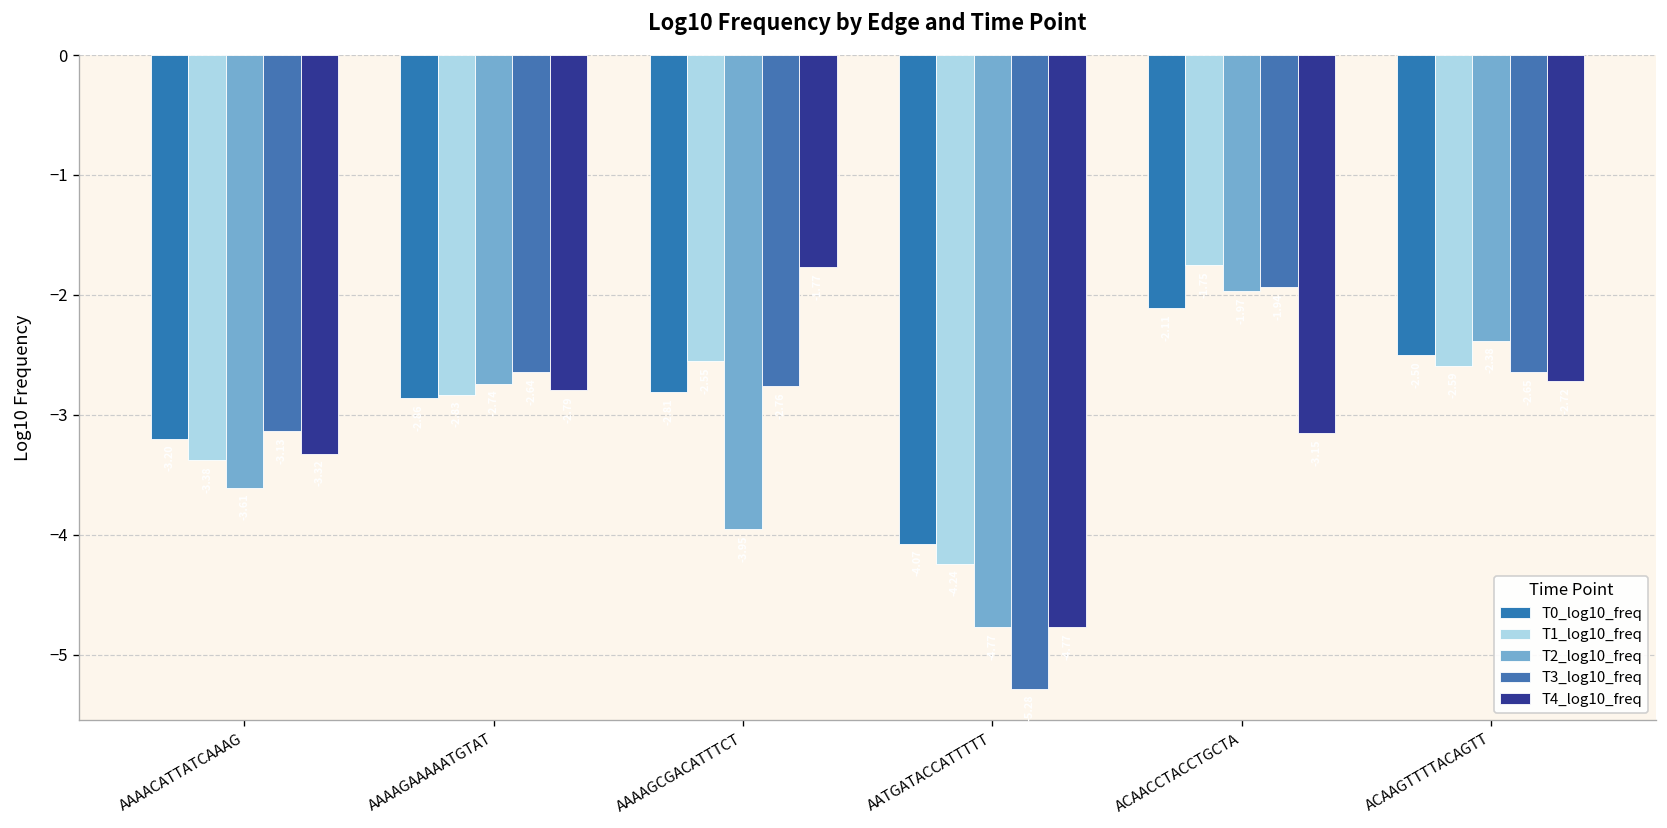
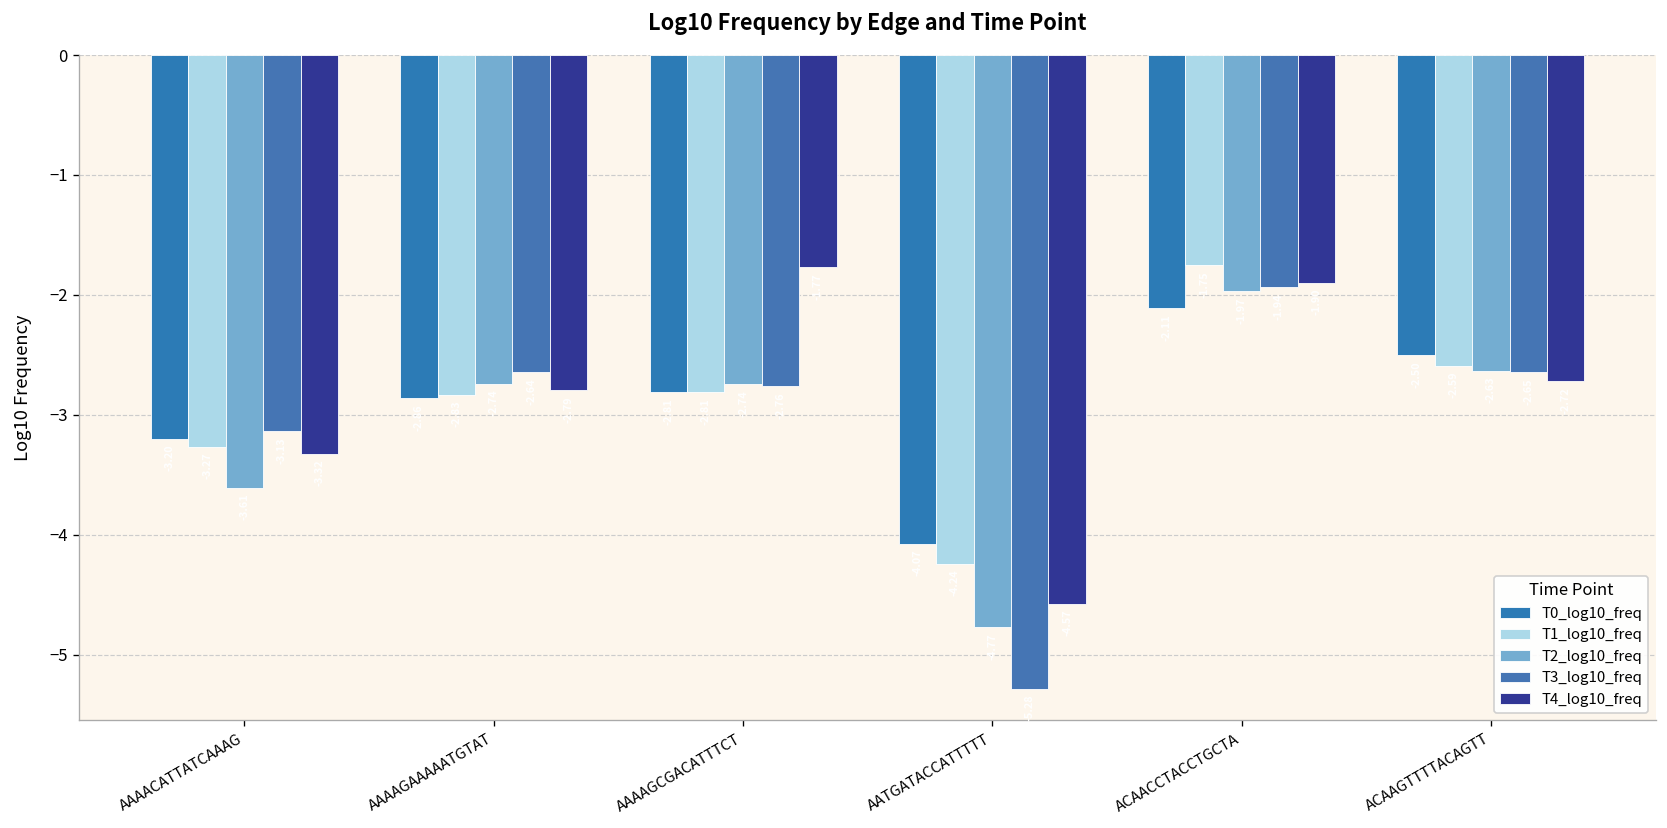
  {
    "T1_log10_freq": {
-     "AAAACATTATCAAAG": -3.4,
+     "AAAACATTATCAAAG": -3.3,
      "AAAAGAAAAATGTAT": -2.8,
-     "AAAAGCGACATTTCT": -2.6,
+     "AAAAGCGACATTTCT": -2.8,
      "AATGATACCATTTTT": -4.2,
      "ACAACCTACCTGCTA": -1.8,
      "ACAAGTTTTACAGTT": -2.6
    },
    "T2_log10_freq": {
      "AAAACATTATCAAAG": -3.6,
      "AAAAGAAAAATGTAT": -2.7,
-     "AAAAGCGACATTTCT": -4.0,
+     "AAAAGCGACATTTCT": -2.7,
      "AATGATACCATTTTT": -4.8,
      "ACAACCTACCTGCTA": -2.0,
-     "ACAAGTTTTACAGTT": -2.4
+     "ACAAGTTTTACAGTT": -2.6
    },
    "T4_log10_freq": {
      "AAAACATTATCAAAG": -3.3,
      "AAAAGAAAAATGTAT": -2.8,
      "AAAAGCGACATTTCT": -1.8,
-     "AATGATACCATTTTT": -4.8,
-     "ACAACCTACCTGCTA": -3.2,
+     "AATGATACCATTTTT": -4.6,
+     "ACAACCTACCTGCTA": -1.9,
      "ACAAGTTTTACAGTT": -2.7
    }
  }
